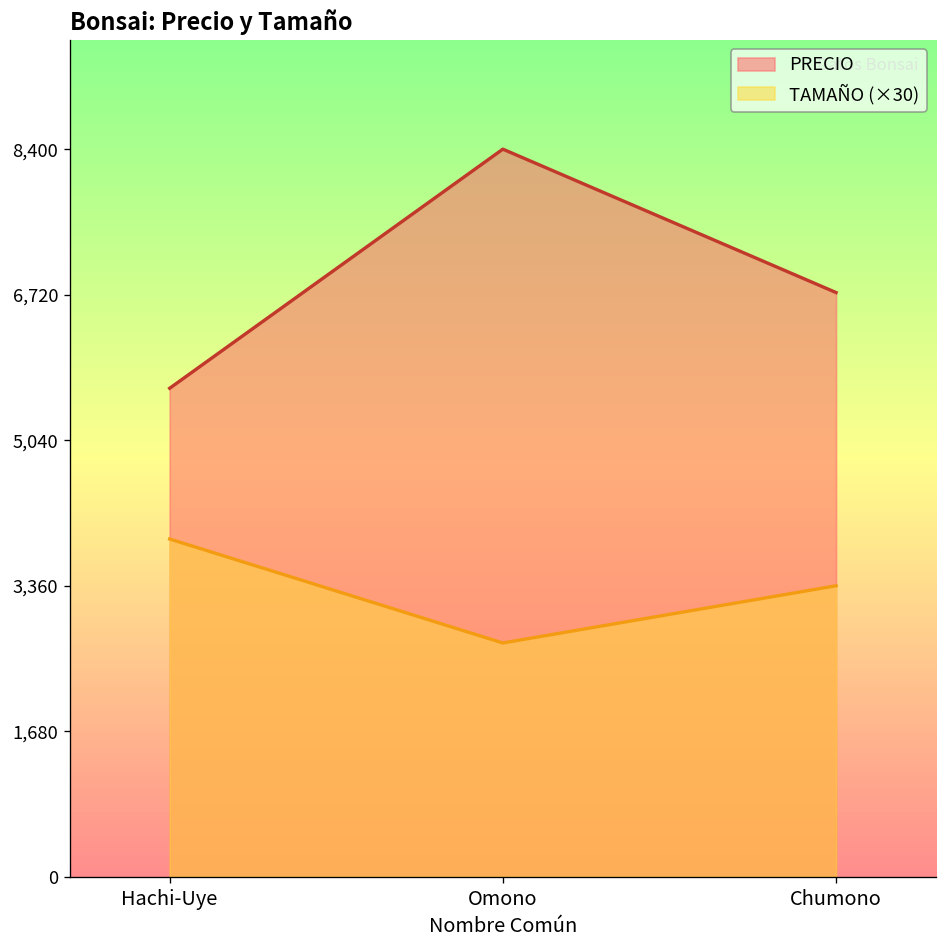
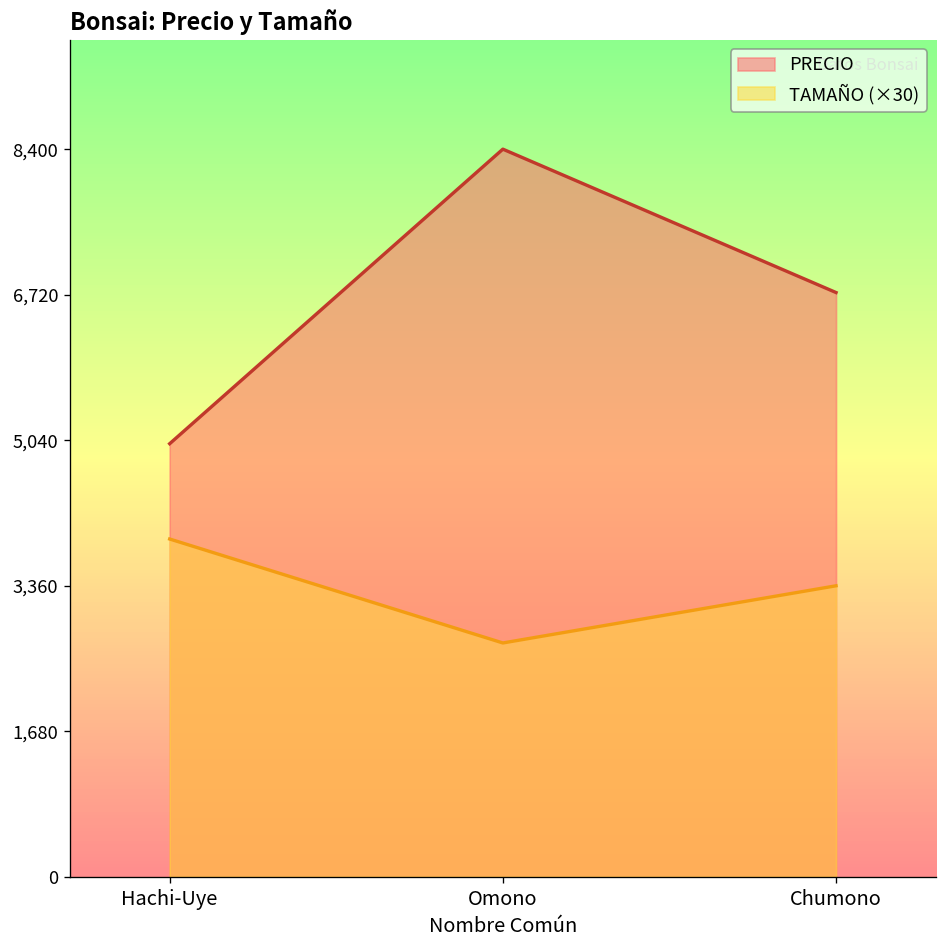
  {
    "PRECIO": {
-     "Hachi-Uye": "5,600",
+     "Hachi-Uye": "5,000",
      "Omono": "8,400",
      "Chumono": "6,700"
    },
    "TAMAÑO (×30)": {
      "Hachi-Uye": "3,900",
      "Omono": "2,700",
      "Chumono": "3,400"
    }
  }
